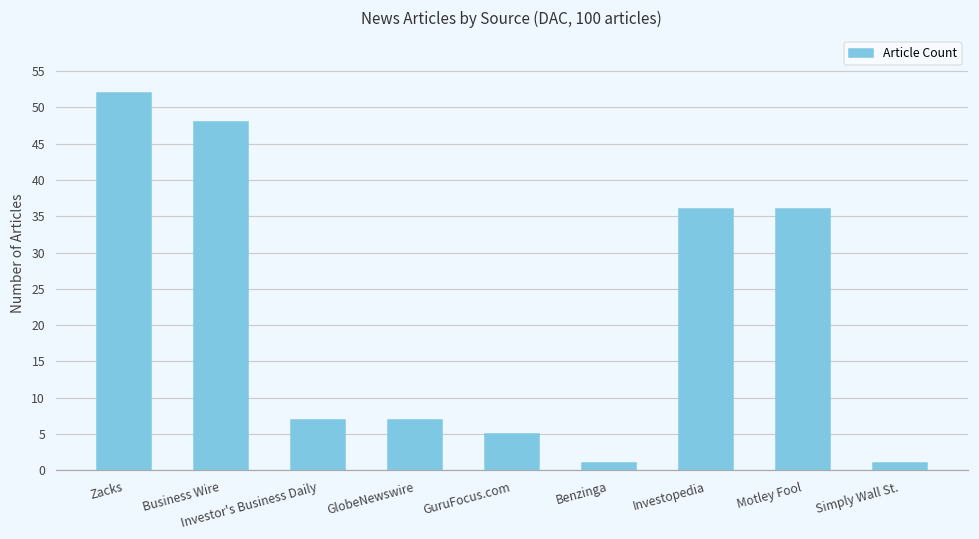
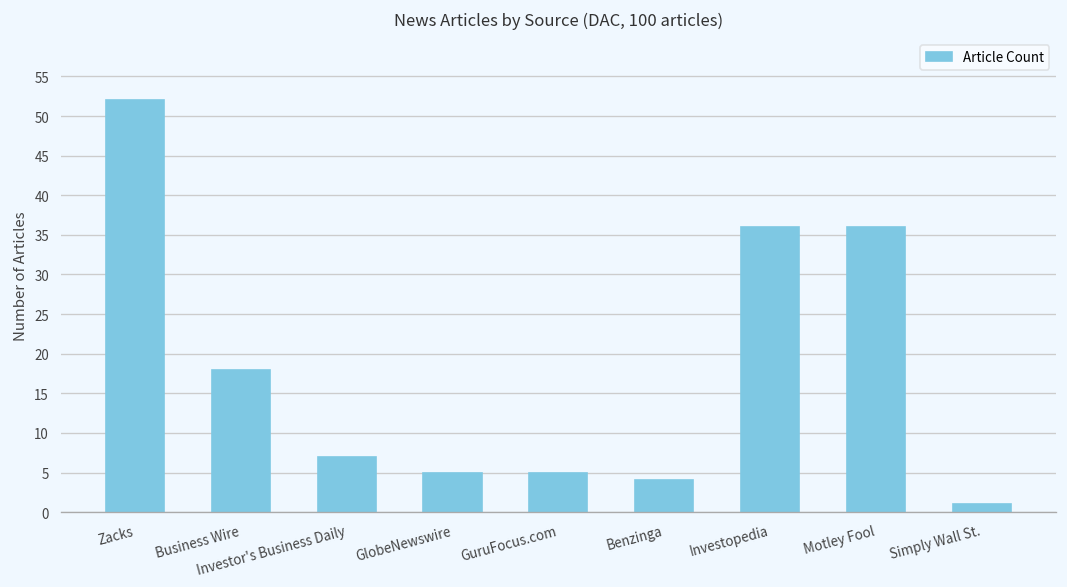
  {
    "Zacks": 52,
-   "Business Wire": 48,
+   "Business Wire": 18,
    "Investor's Business Daily": 7,
-   "GlobeNewswire": 7,
+   "GlobeNewswire": 5,
    "GuruFocus.com": 5,
-   "Benzinga": 1,
+   "Benzinga": 4,
    "Investopedia": 36,
    "Motley Fool": 36,
    "Simply Wall St.": 1
  }
